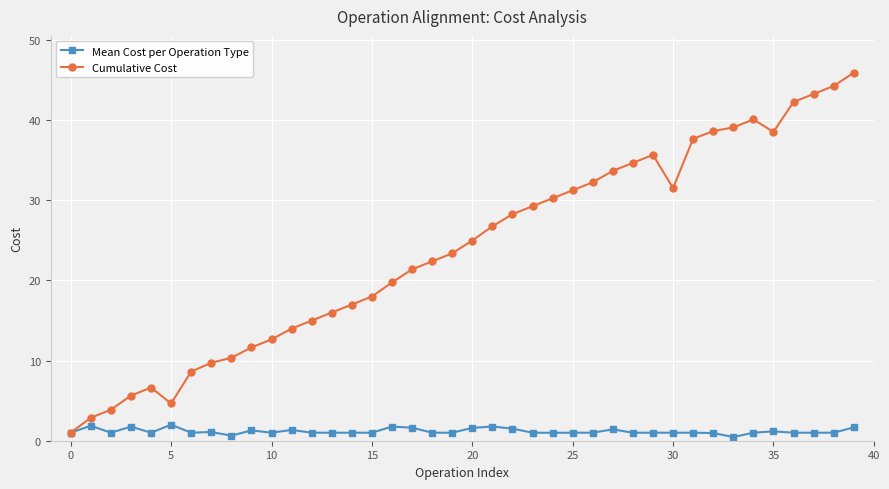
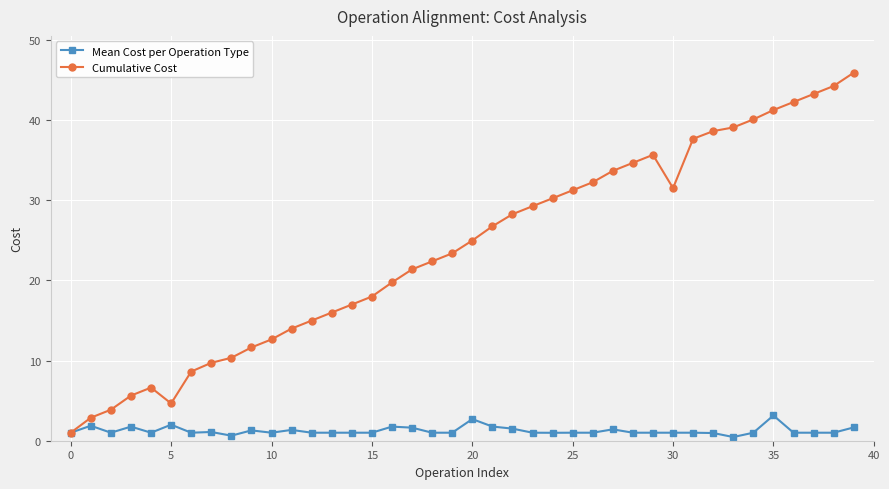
  {
    "Mean Cost per Operation Type": {
      "5": 2,
      "10": 1,
      "15": 1,
-     "20": 2,
+     "20": 3,
      "25": 1,
      "30": 1,
-     "35": 1
+     "35": 3
    },
    "Cumulative Cost": {
      "5": 5,
      "10": 13,
      "15": 18,
      "20": 25,
      "25": 31,
      "30": 32,
-     "35": 39
+     "35": 41
    }
  }
